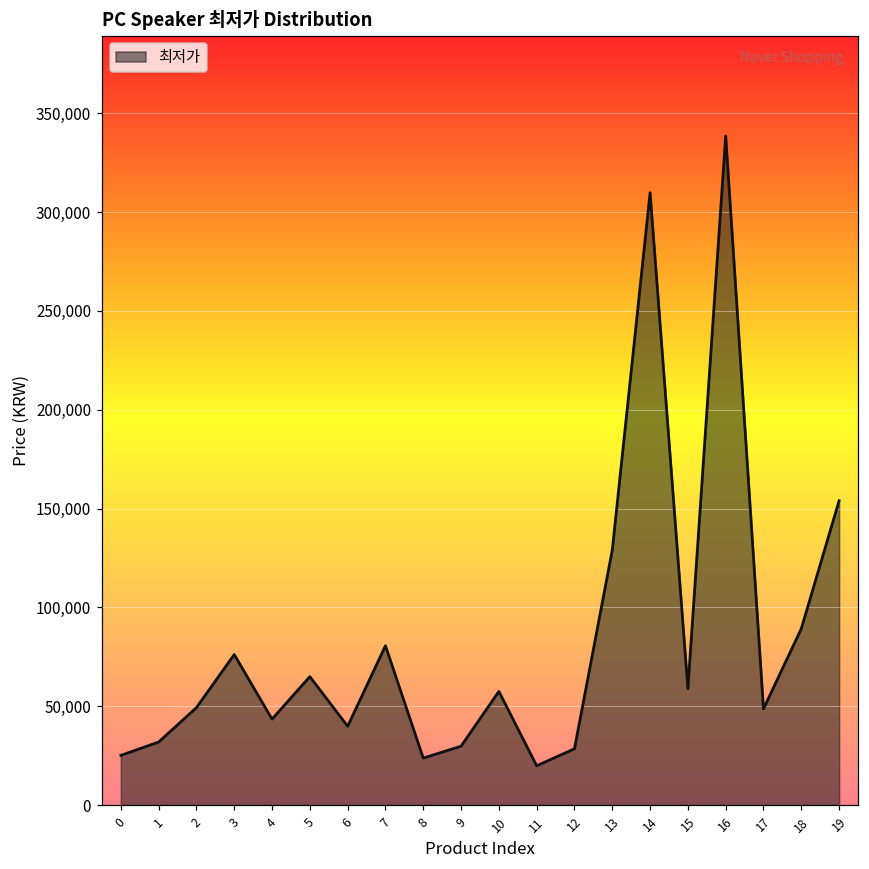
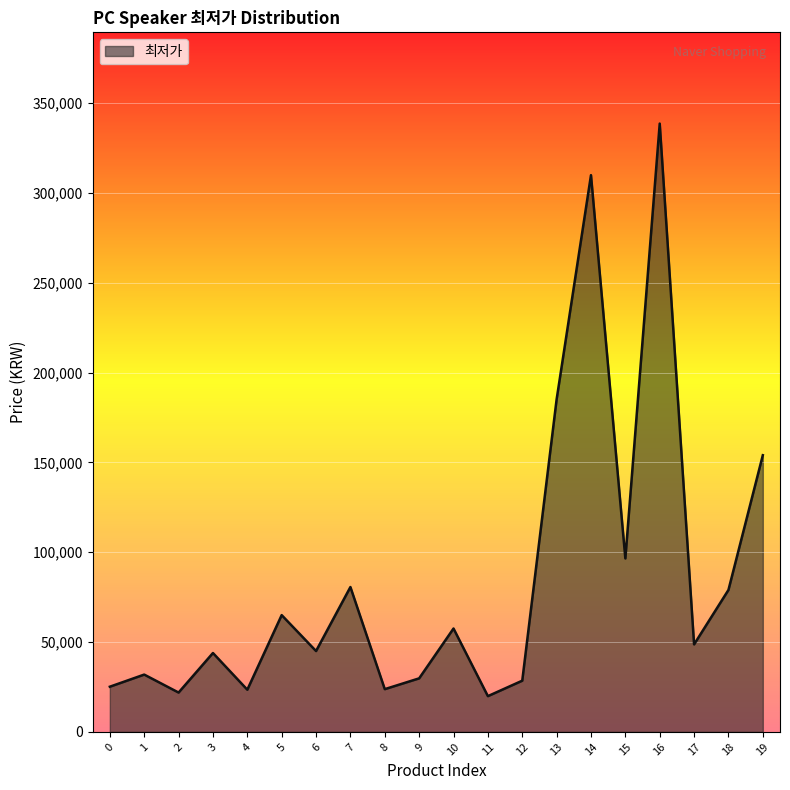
  {
    "0": "25,000",
    "1": "32,000",
-   "2": "49,000",
-   "3": "76,000",
-   "4": "44,000",
+   "2": "22,000",
+   "3": "44,000",
+   "4": "23,000",
    "5": "65,000",
-   "6": "40,000",
+   "6": "45,000",
    "7": "81,000",
    "8": "24,000",
    "9": "30,000",
    "10": "58,000",
    "11": "20,000",
    "12": "29,000",
-   "13": "129,000",
+   "13": "185,000",
    "14": "310,000",
-   "15": "59,000",
+   "15": "97,000",
    "16": "339,000",
    "17": "49,000",
-   "18": "89,000",
+   "18": "79,000",
    "19": "154,000"
  }
